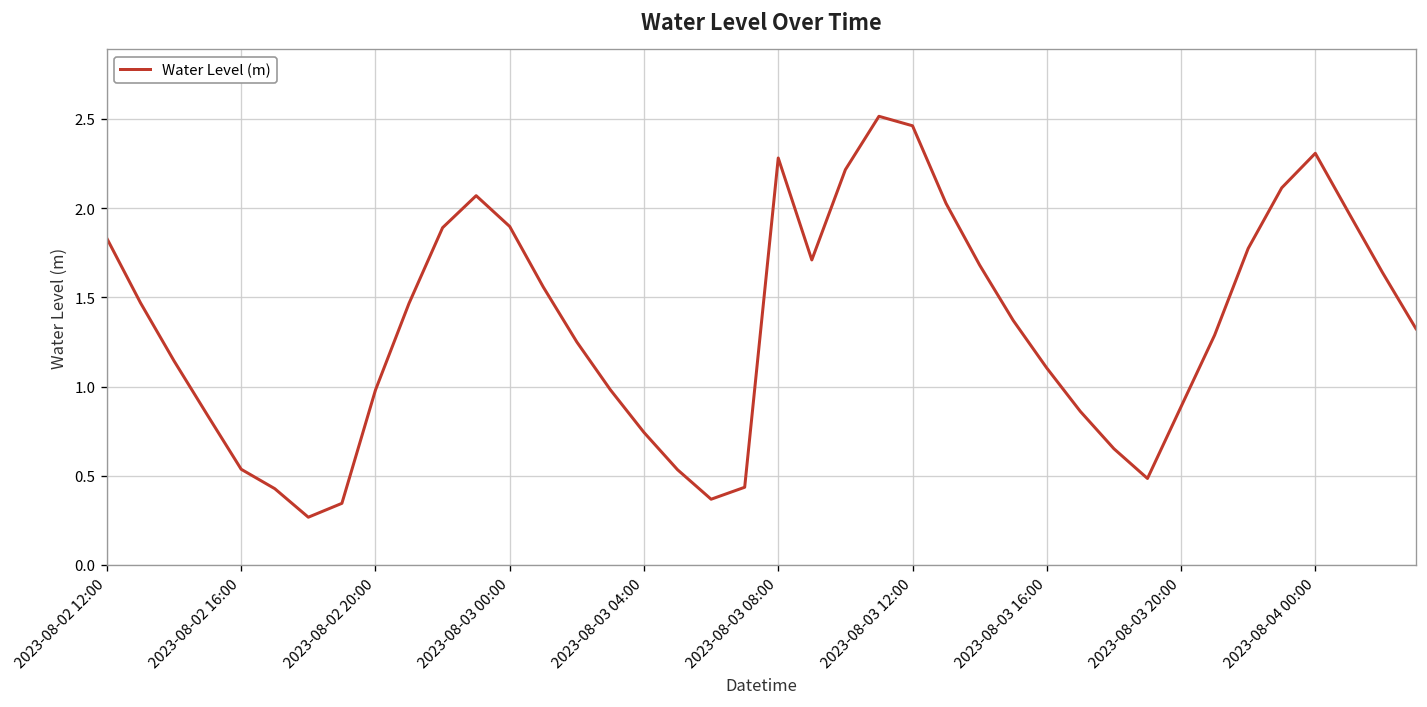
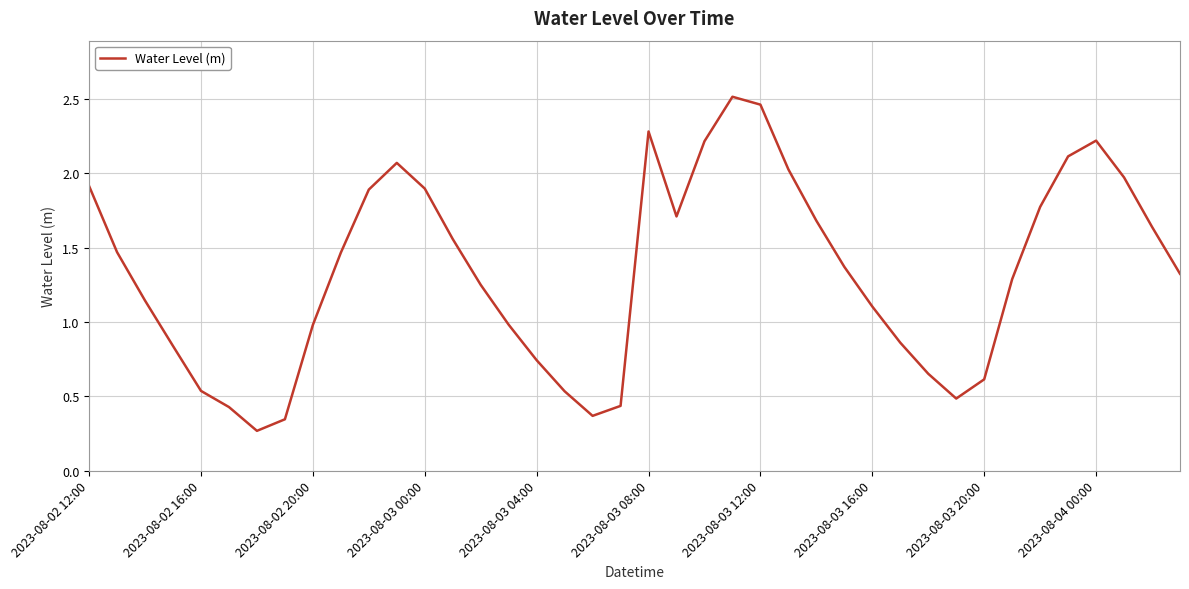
  {
-   "2023-08-02 12:00": 1.83,
+   "2023-08-02 12:00": 1.91,
    "2023-08-02 16:00": 0.54,
    "2023-08-02 20:00": 0.98,
    "2023-08-03 00:00": 1.90,
    "2023-08-03 04:00": 0.74,
    "2023-08-03 08:00": 2.28,
    "2023-08-03 12:00": 2.46,
    "2023-08-03 16:00": 1.10,
-   "2023-08-03 20:00": 0.89,
-   "2023-08-04 00:00": 2.31
+   "2023-08-03 20:00": 0.61,
+   "2023-08-04 00:00": 2.22
  }
